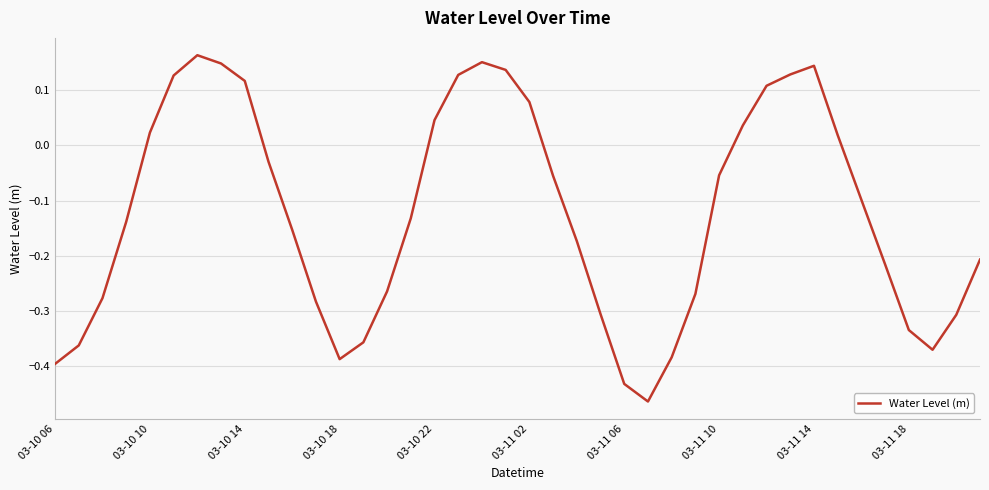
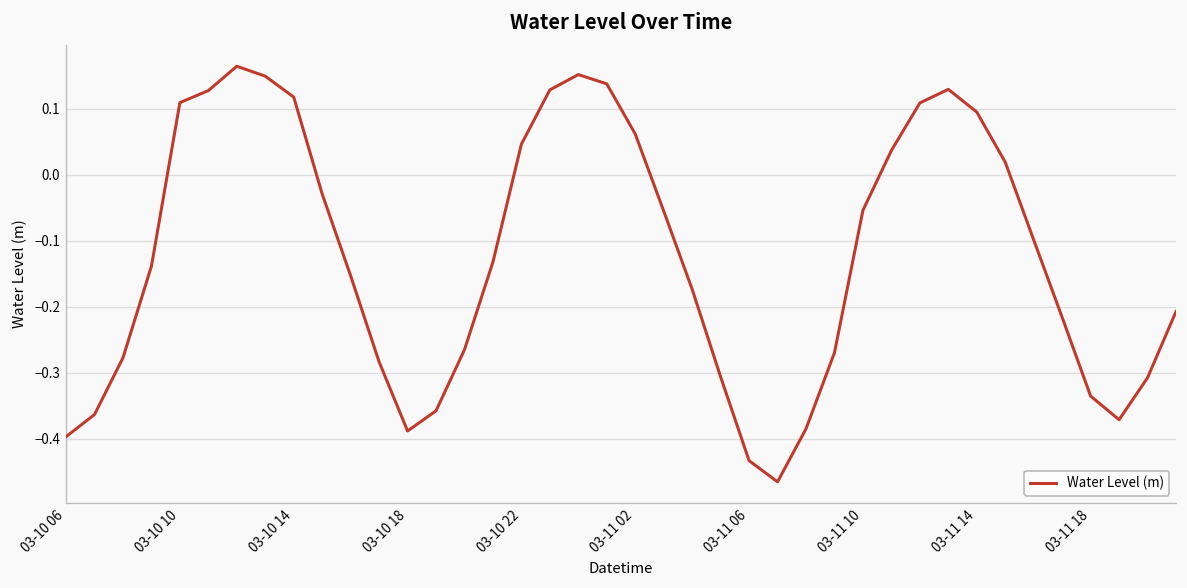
  {
    "03-10 06": -0.40,
-   "03-10 10": 0.02,
+   "03-10 10": 0.11,
    "03-10 14": 0.12,
    "03-10 18": -0.39,
    "03-10 22": 0.05,
-   "03-11 02": 0.08,
+   "03-11 02": 0.06,
    "03-11 06": -0.43,
    "03-11 10": -0.05,
-   "03-11 14": 0.14,
+   "03-11 14": 0.09,
    "03-11 18": -0.34
  }
